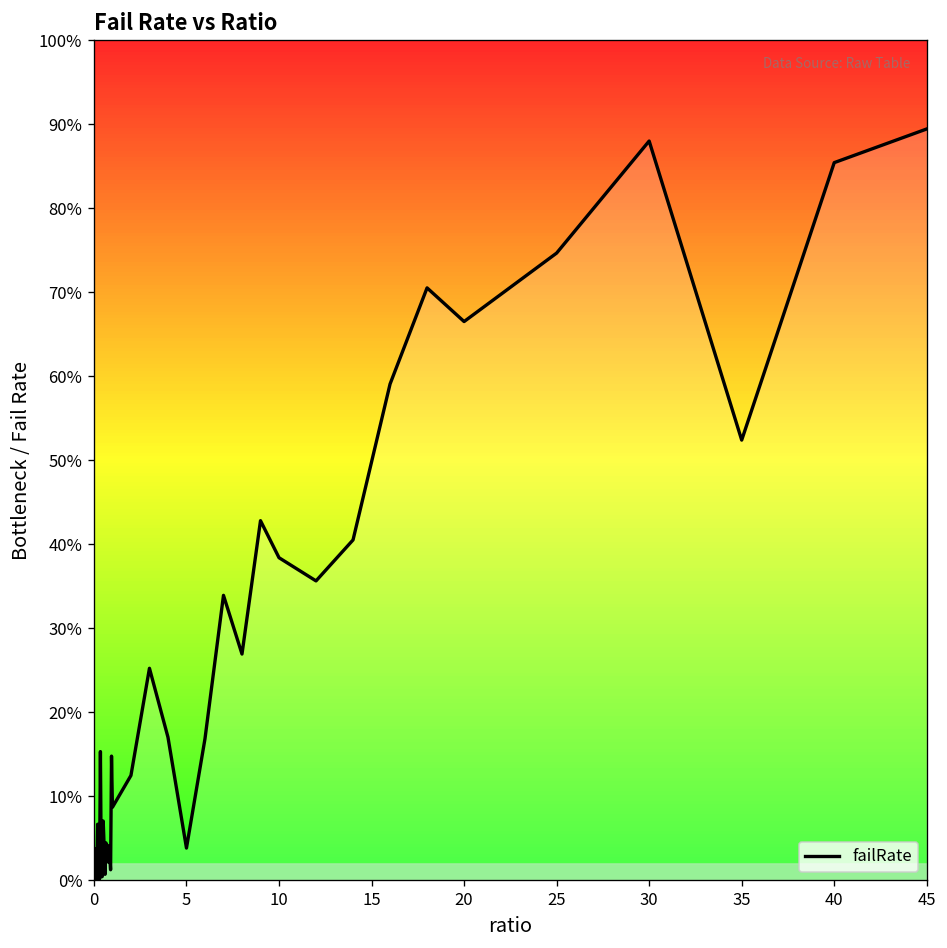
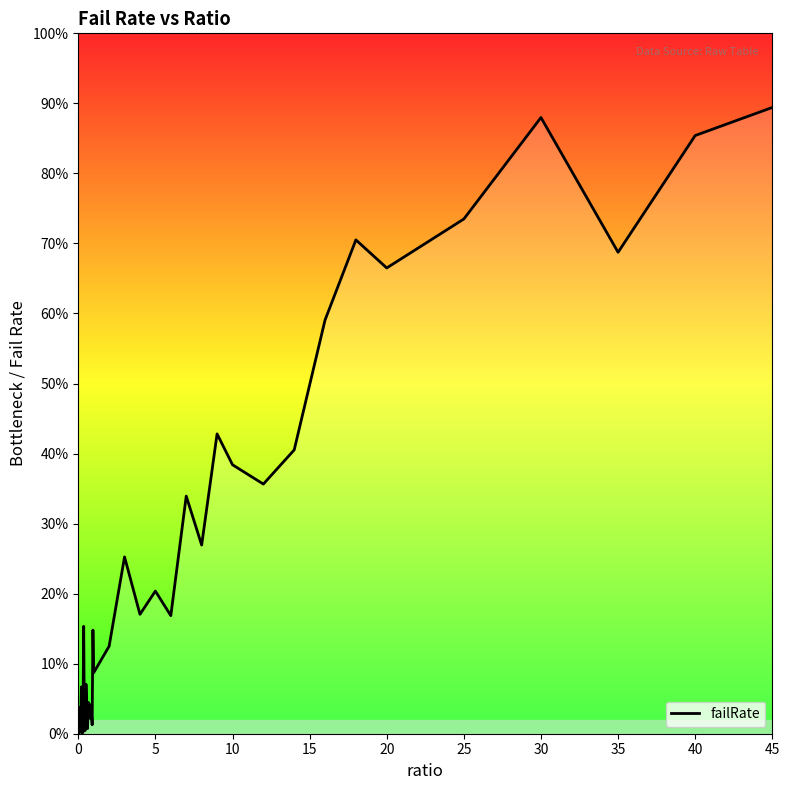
  {
-   "5": "4%",
+   "5": "20%",
    "10": "38%",
    "20": "66%",
-   "25": "75%",
+   "25": "73%",
    "30": "88%",
-   "35": "52%",
+   "35": "69%",
    "40": "85%",
    "45": "89%"
  }
